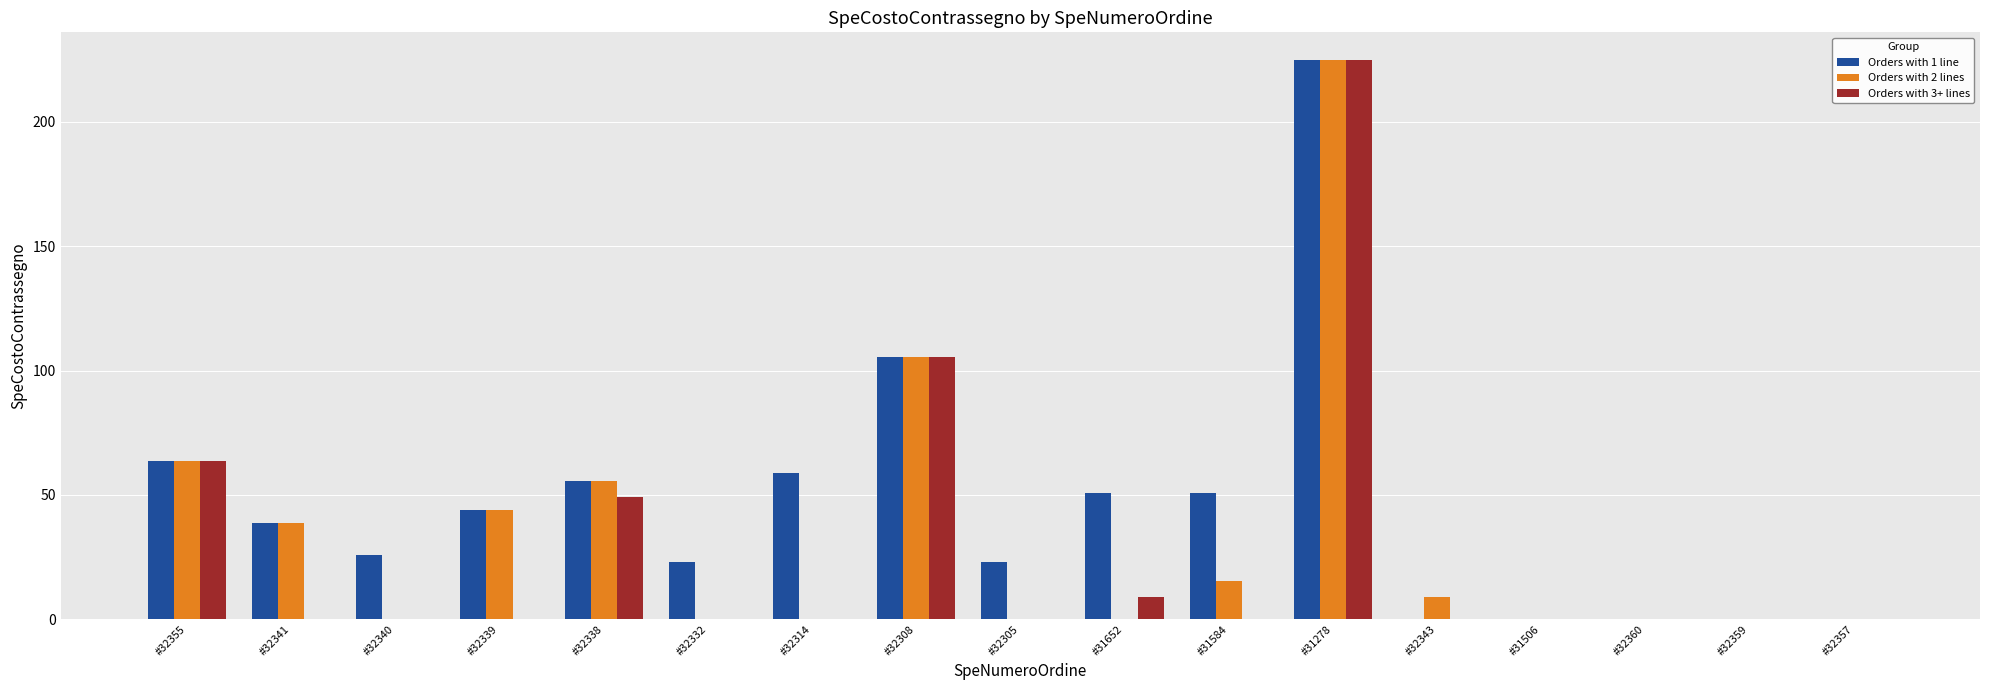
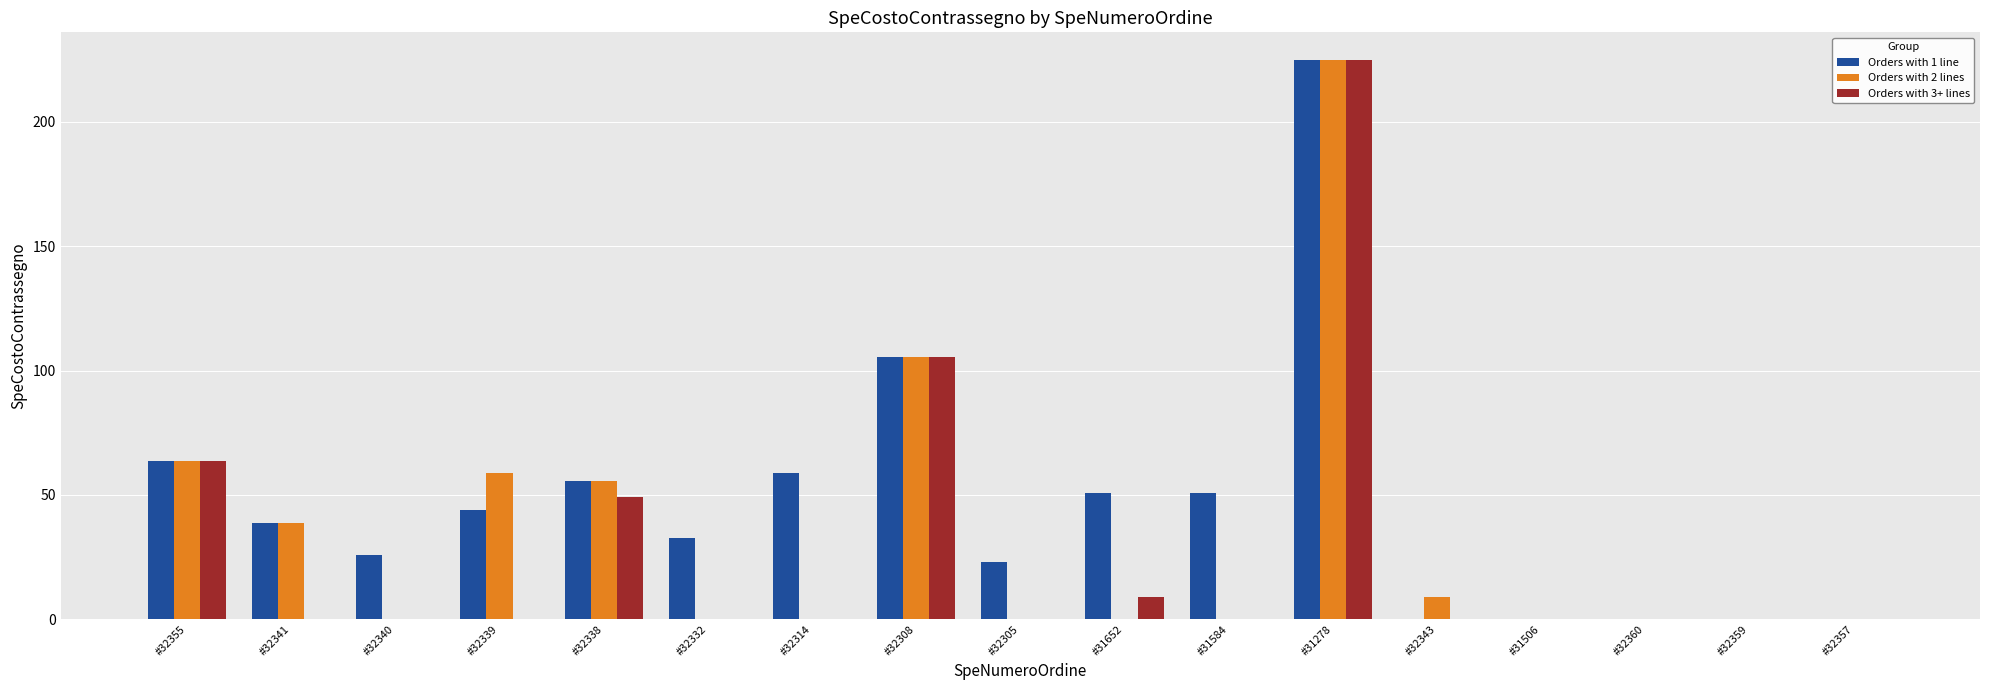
  {
    "Orders with 1 line": {
      "#32355": 64,
      "#32341": 39,
      "#32340": 26,
      "#32339": 44,
      "#32338": 56,
-     "#32332": 23,
+     "#32332": 33,
      "#32314": 59,
      "#32308": 106,
      "#32305": 23,
      "#31652": 51,
      "#31584": 51,
      "#31278": 225,
      "#32343": 0,
      "#31506": 0,
      "#32360": 0,
      "#32359": 0,
      "#32357": 0
    },
    "Orders with 2 lines": {
      "#32355": 64,
      "#32341": 39,
      "#32340": 0,
-     "#32339": 44,
+     "#32339": 59,
      "#32338": 56,
      "#32332": 0,
      "#32314": 0,
      "#32308": 106,
      "#32305": 0,
      "#31652": 0,
-     "#31584": 16,
+     "#31584": 0,
      "#31278": 225,
      "#32343": 9,
      "#31506": 0,
      "#32360": 0,
      "#32359": 0,
      "#32357": 0
    },
    "Orders with 3+ lines": {
      "#32355": 64,
      "#32341": 0,
      "#32340": 0,
      "#32339": 0,
      "#32338": 49,
      "#32332": 0,
      "#32314": 0,
      "#32308": 106,
      "#32305": 0,
      "#31652": 9,
      "#31584": 0,
      "#31278": 225,
      "#32343": 0,
      "#31506": 0,
      "#32360": 0,
      "#32359": 0,
      "#32357": 0
    }
  }
